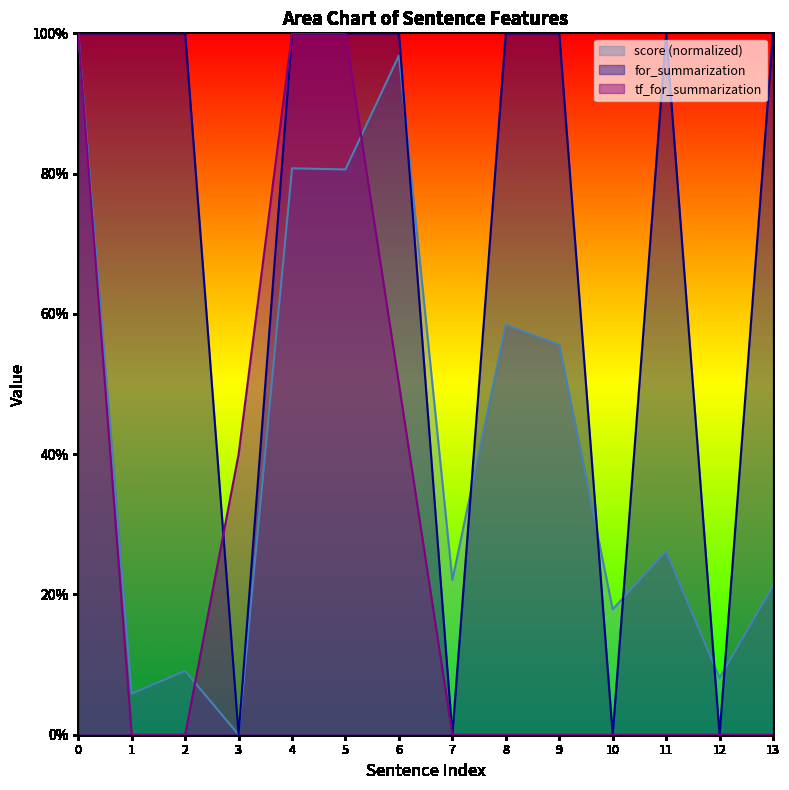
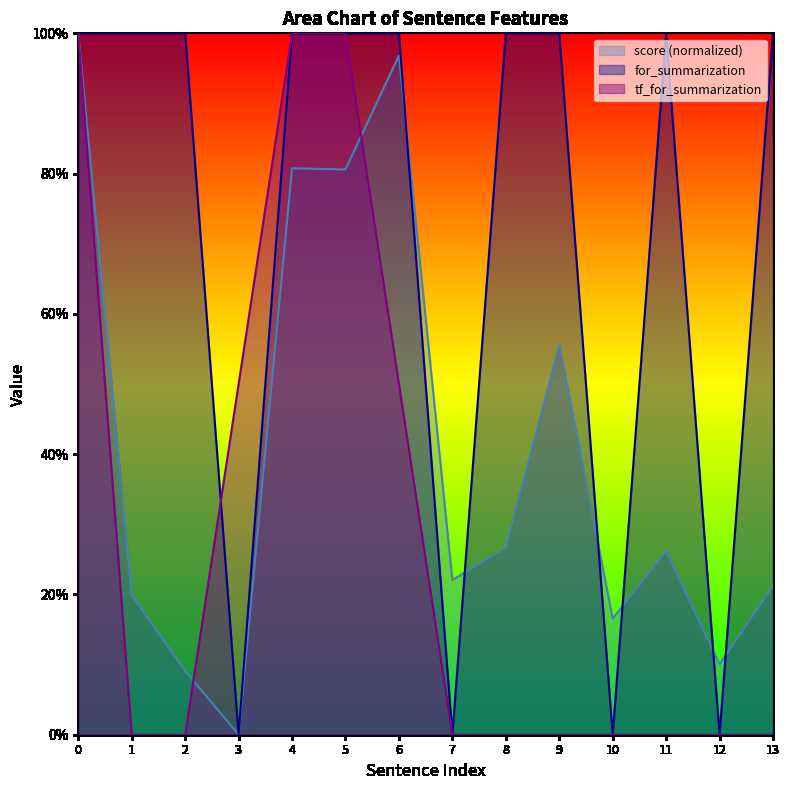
  {
    "score (normalized)": {
-     "1": "6%",
+     "1": "20%",
      "2": "9%",
      "4": "81%",
      "5": "81%",
      "6": "97%",
      "7": "22%",
-     "8": "58%",
+     "8": "27%",
      "9": "56%",
-     "10": "18%",
+     "10": "17%",
      "11": "26%",
-     "12": "8%",
+     "12": "10%",
      "13": "21%"
    },
    "for_summarization": {
      "1": "100%",
      "2": "100%",
      "6": "100%",
      "8": "100%",
      "9": "100%",
      "11": "100%",
      "13": "100%"
    },
    "tf_for_summarization": {
      "1": "0%",
      "2": "0%",
-     "3": "40%",
+     "3": "50%",
      "6": "50%",
      "8": "0%",
      "9": "0%",
      "11": "0%",
      "13": "0%"
    }
  }
